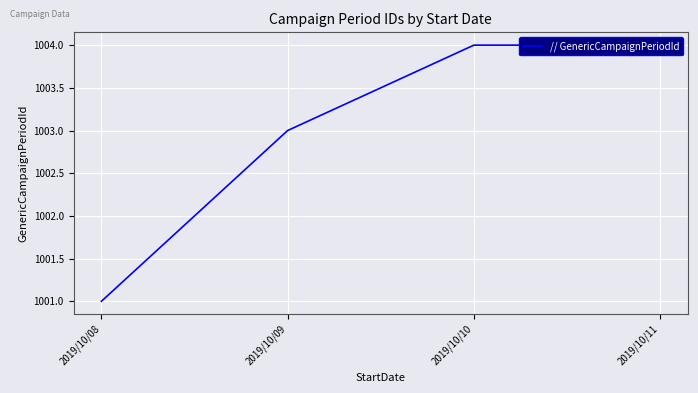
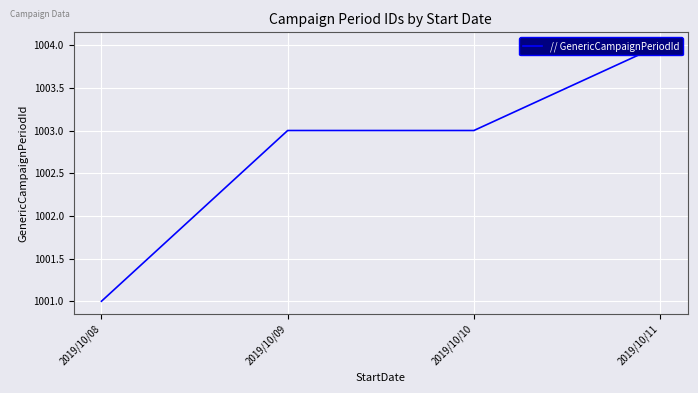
  {
    "2019/10/08": 1001,
    "2019/10/09": 1003,
-   "2019/10/10": 1004
+   "2019/10/10": 1003
  }
